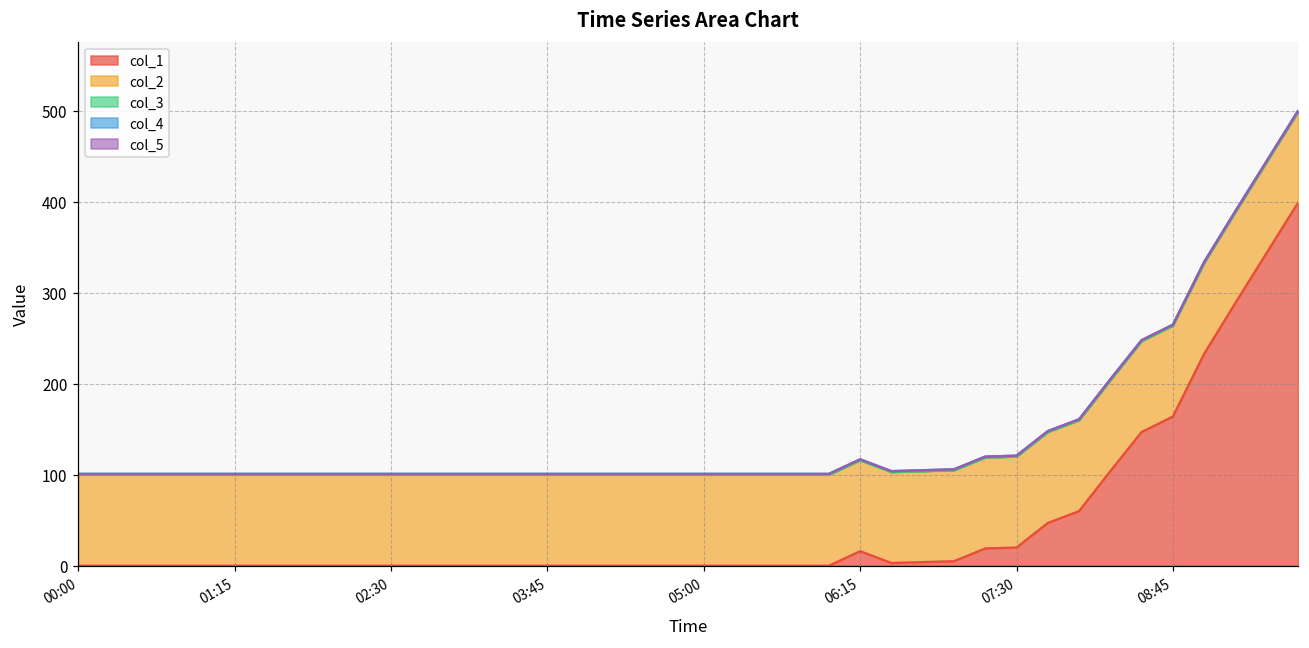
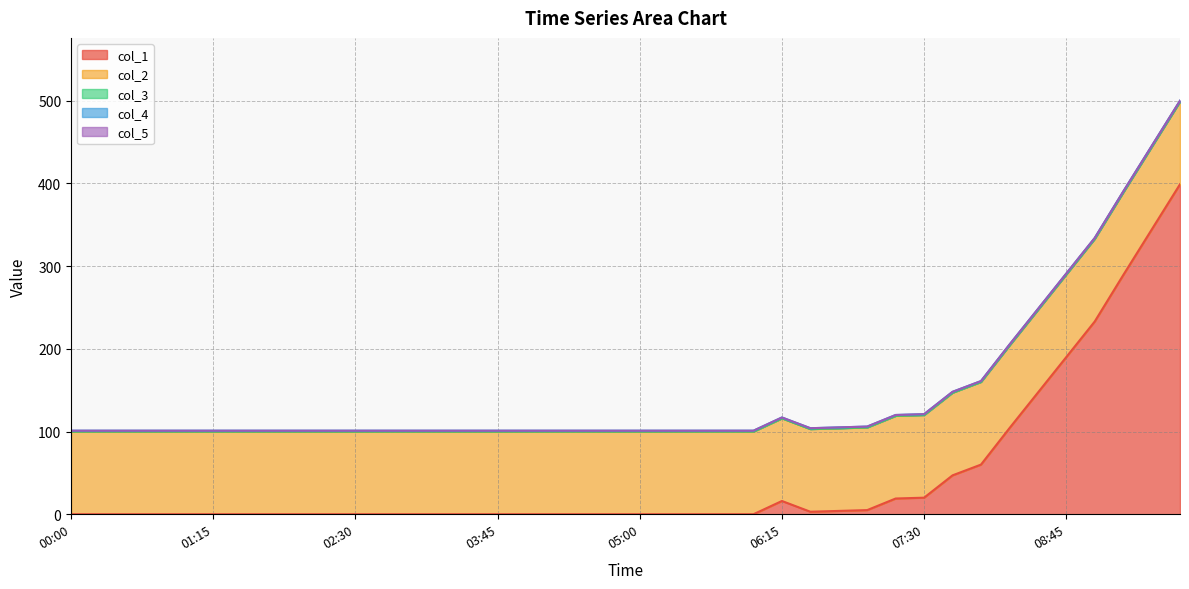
  {
    "col_1": {
      "00:00": 0,
      "01:15": 0,
      "02:30": 0,
      "03:45": 0,
      "05:00": 0,
      "06:15": 20,
      "07:30": 20,
-     "08:45": 160
+     "08:45": 190
    }
  }
